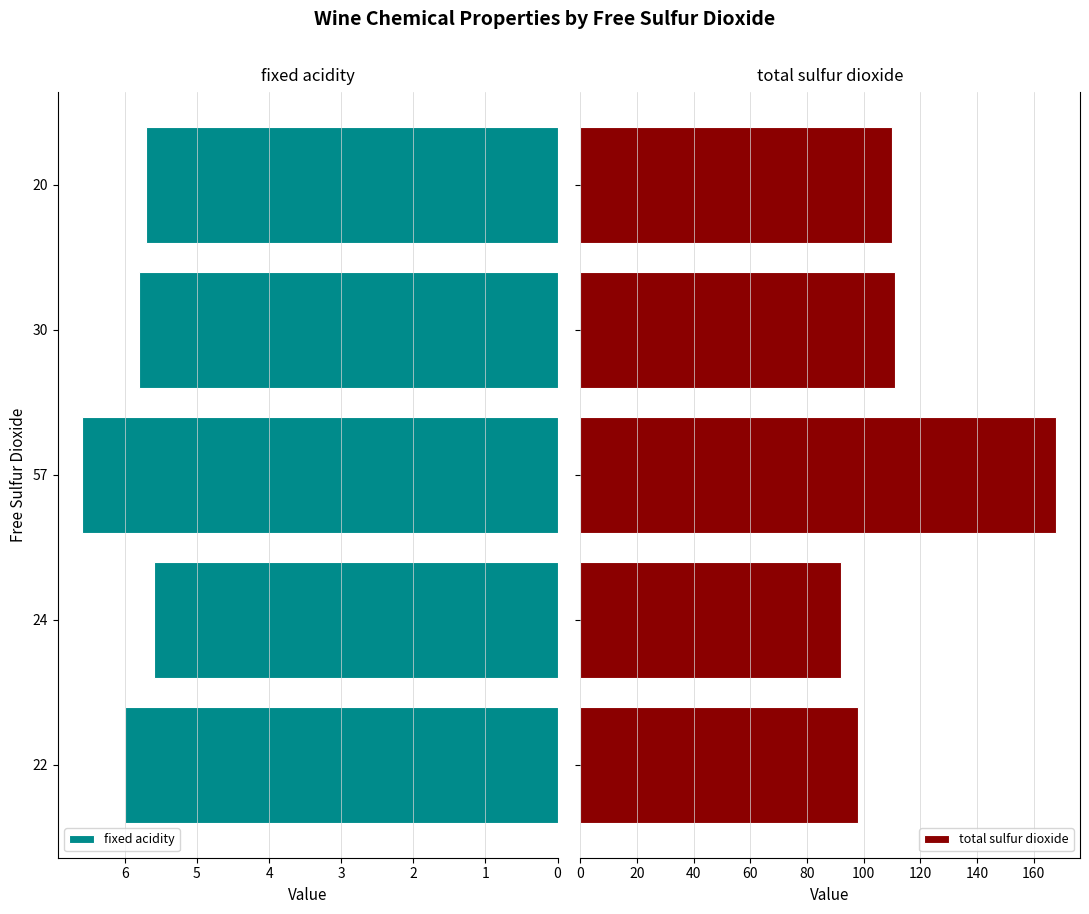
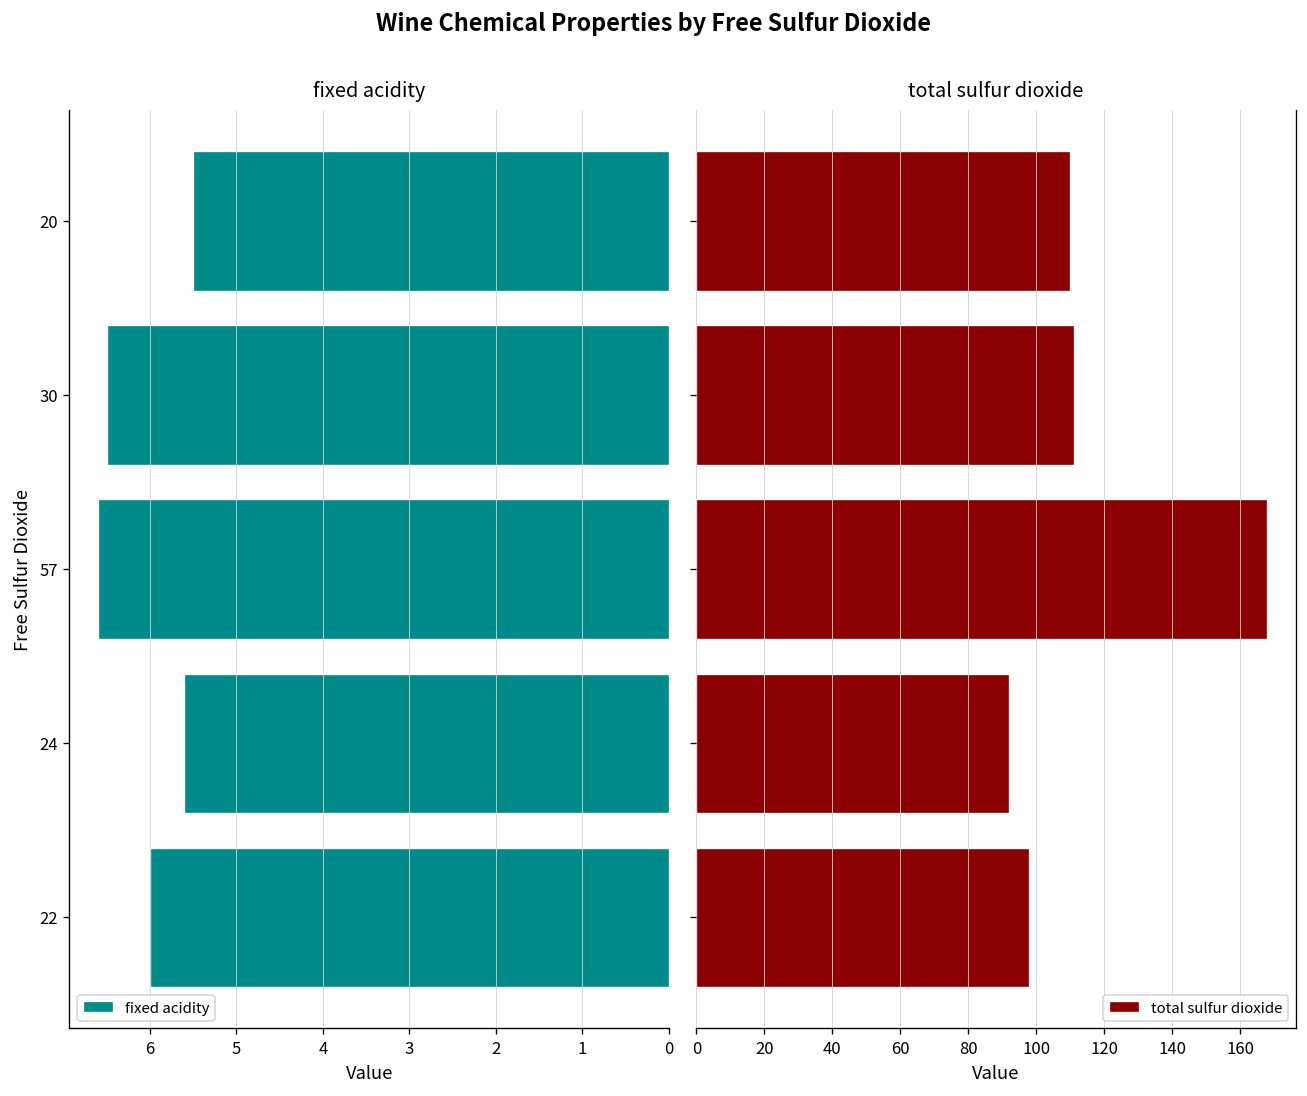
  {
    "fixed acidity": {
-     "20": 5.7,
-     "30": 5.8,
+     "20": 5.5,
+     "30": 6.5,
      "57": 6.6,
      "24": 5.6,
      "22": 6.0
    }
  }
